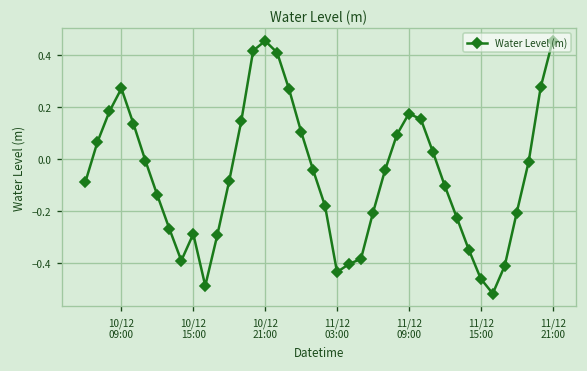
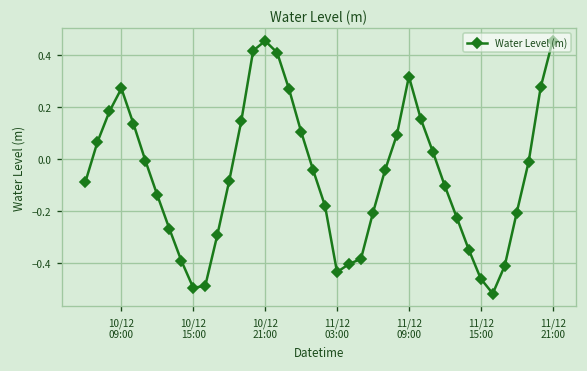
  {
    "10/12 09:00": 0.27,
-   "10/12 15:00": -0.29,
+   "10/12 15:00": -0.49,
    "10/12 21:00": 0.45,
    "11/12 03:00": -0.43,
-   "11/12 09:00": 0.18,
+   "11/12 09:00": 0.32,
    "11/12 15:00": -0.46
  }
